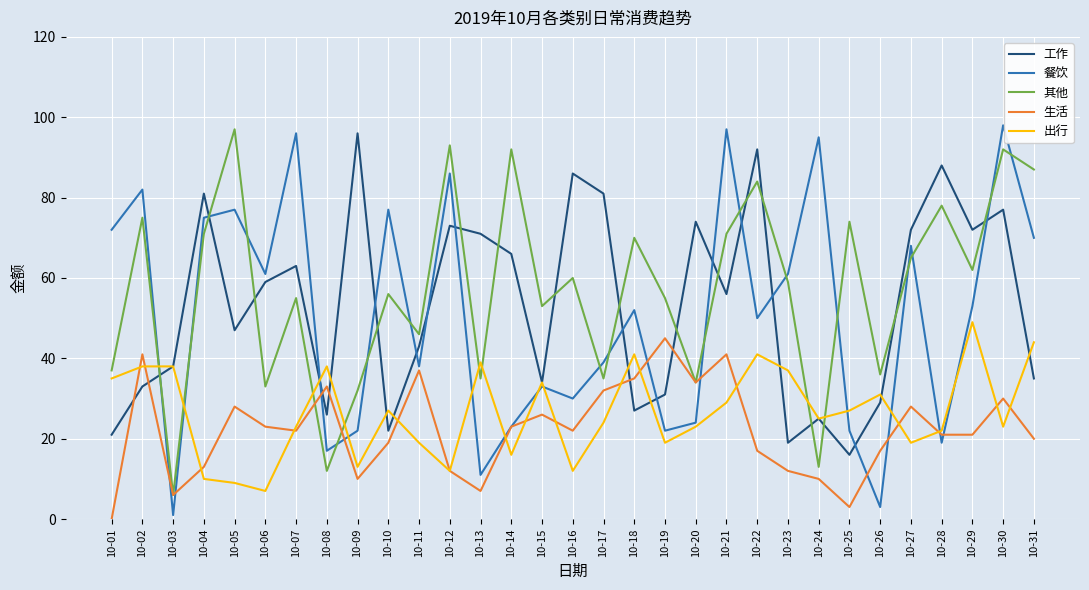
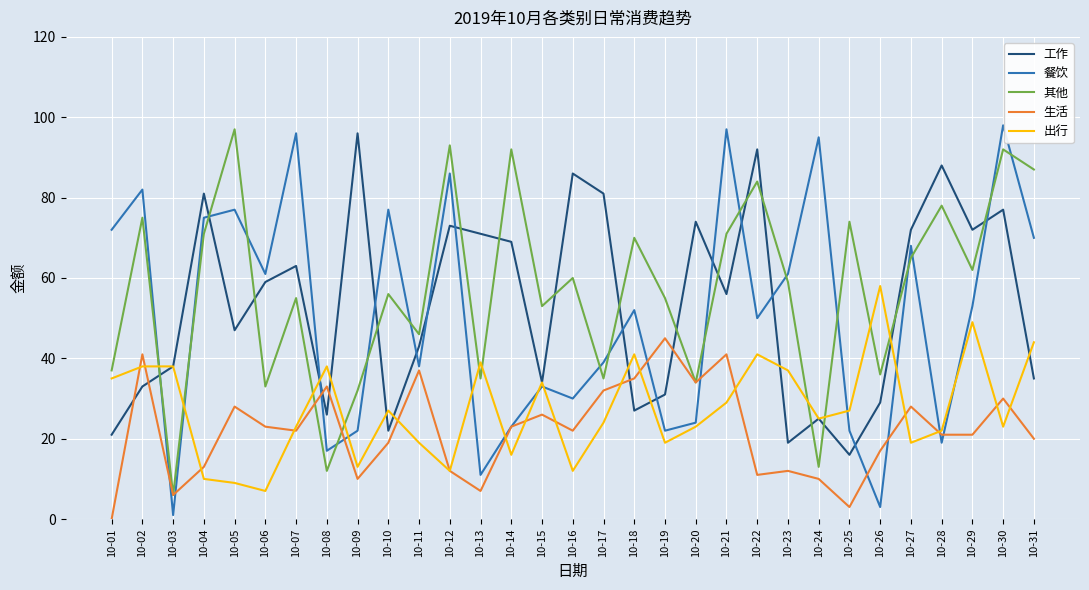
  {
    "工作": {
      "10-01": 21,
      "10-02": 33,
      "10-04": 81,
      "10-05": 47,
      "10-06": 59,
      "10-07": 63,
      "10-08": 26,
      "10-09": 96,
      "10-10": 22,
      "10-11": 43,
      "10-12": 73,
      "10-13": 71,
-     "10-14": 66,
+     "10-14": 69,
      "10-16": 86,
      "10-17": 81,
      "10-18": 27,
      "10-19": 31,
      "10-20": 74,
      "10-21": 56,
      "10-22": 92,
      "10-23": 19,
      "10-25": 16,
      "10-26": 29,
      "10-27": 72,
      "10-28": 88,
      "10-29": 72,
      "10-30": 77,
      "10-31": 35
    },
    "餐饮": {
      "10-01": 72,
      "10-02": 82,
      "10-03": 1,
      "10-04": 75,
      "10-05": 77,
      "10-06": 61,
      "10-07": 96,
      "10-08": 17,
      "10-09": 22,
      "10-10": 77,
      "10-11": 38,
      "10-12": 86,
      "10-13": 11,
      "10-15": 33,
      "10-16": 30,
      "10-17": 39,
      "10-18": 52,
      "10-19": 22,
      "10-20": 24,
      "10-21": 97,
      "10-22": 50,
      "10-23": 61,
      "10-24": 95,
      "10-25": 22,
      "10-26": 3,
      "10-27": 68,
      "10-28": 19,
      "10-29": 53,
      "10-30": 98,
      "10-31": 70
    },
    "其他": {
      "10-01": 37,
      "10-02": 75,
      "10-04": 71,
      "10-05": 97,
      "10-06": 33,
      "10-07": 55,
      "10-08": 12,
      "10-09": 32,
      "10-10": 56,
      "10-11": 46,
      "10-12": 93,
      "10-13": 35,
      "10-14": 92,
      "10-15": 53,
      "10-16": 60,
      "10-17": 35,
      "10-18": 70,
      "10-19": 55,
      "10-21": 71,
      "10-22": 84,
      "10-23": 59,
      "10-24": 13,
      "10-25": 74,
      "10-26": 36,
      "10-27": 65,
      "10-28": 78,
      "10-29": 62,
      "10-30": 92,
      "10-31": 87
    },
    "生活": {
      "10-01": 0,
      "10-02": 41,
      "10-04": 13,
      "10-05": 28,
      "10-06": 23,
      "10-07": 22,
      "10-08": 33,
      "10-09": 10,
      "10-10": 19,
      "10-11": 37,
      "10-13": 7,
      "10-15": 26,
      "10-16": 22,
      "10-17": 32,
      "10-18": 35,
      "10-19": 45,
      "10-21": 41,
-     "10-22": 17,
+     "10-22": 11,
      "10-23": 12,
      "10-24": 10,
      "10-25": 3,
      "10-26": 17,
      "10-27": 28,
      "10-28": 21,
      "10-29": 21,
      "10-30": 30,
      "10-31": 20
    },
    "出行": {
      "10-01": 35,
      "10-02": 38,
      "10-04": 10,
      "10-05": 9,
      "10-06": 7,
      "10-07": 23,
      "10-08": 38,
      "10-09": 13,
      "10-10": 27,
      "10-11": 19,
      "10-13": 39,
      "10-14": 16,
      "10-16": 12,
      "10-17": 24,
      "10-18": 41,
      "10-19": 19,
      "10-20": 23,
      "10-21": 29,
      "10-22": 41,
      "10-23": 37,
      "10-25": 27,
-     "10-26": 31,
+     "10-26": 58,
      "10-27": 19,
      "10-28": 22,
      "10-29": 49,
      "10-30": 23,
      "10-31": 44
    }
  }
